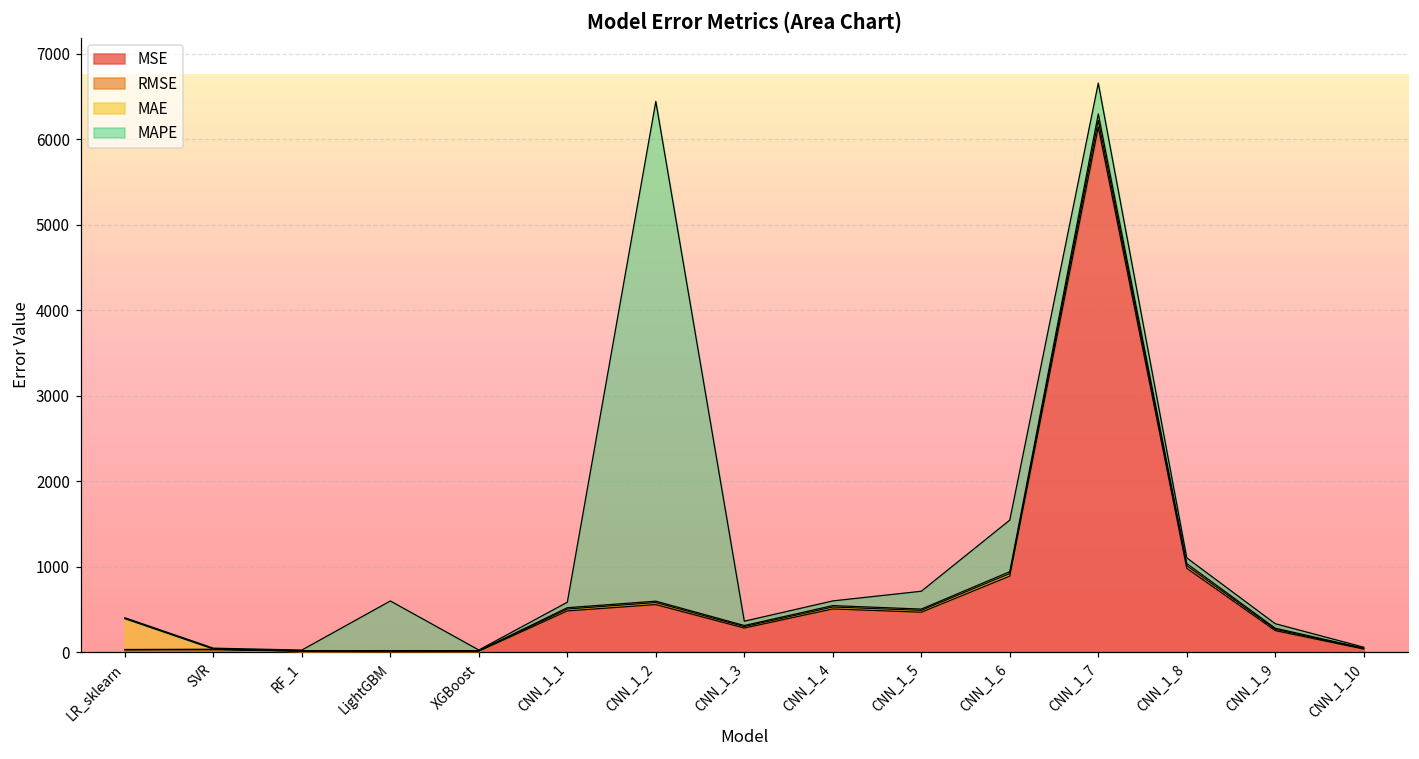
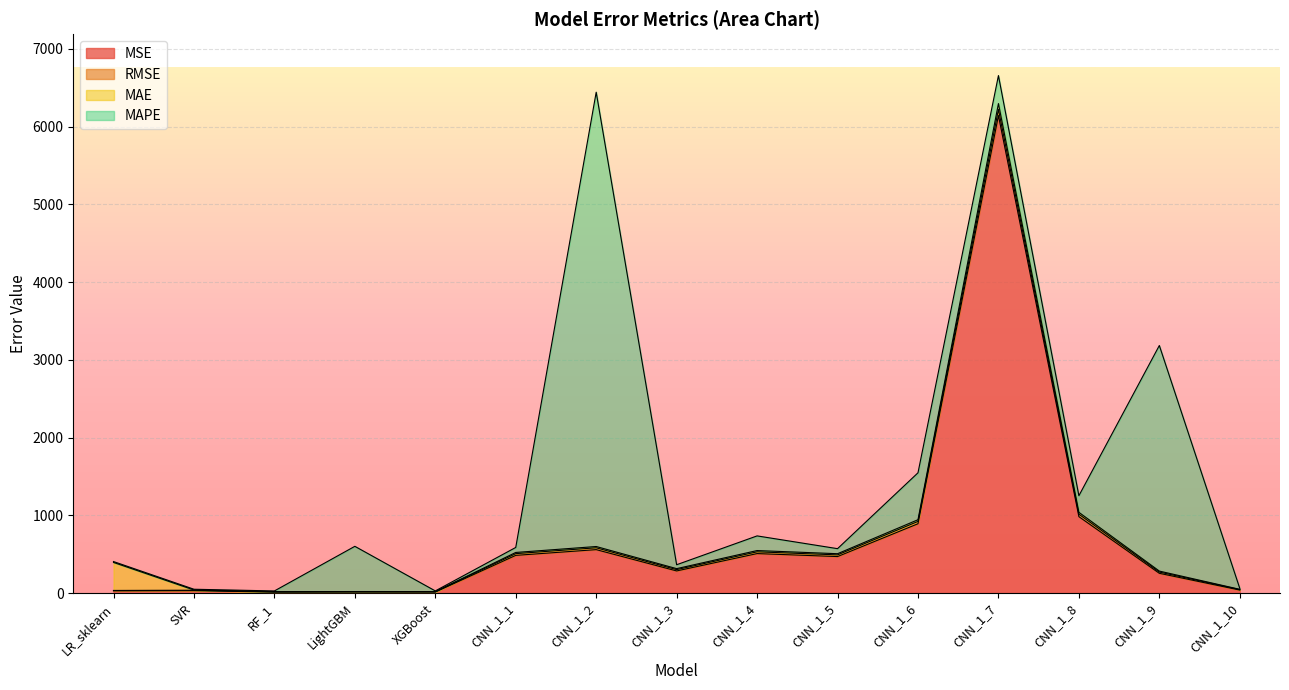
  {
    "MAE": {
      "CNN_1_7": 100
    },
    "MAPE": {
      "LightGBM": 600,
      "CNN_1_1": 100,
      "CNN_1_2": 5800,
      "CNN_1_3": 100,
-     "CNN_1_4": 100,
-     "CNN_1_5": 200,
+     "CNN_1_4": 200,
+     "CNN_1_5": 100,
      "CNN_1_6": 600,
      "CNN_1_7": 400,
-     "CNN_1_8": 100,
-     "CNN_1_9": 100
+     "CNN_1_8": 200,
+     "CNN_1_9": 2900
    }
  }
